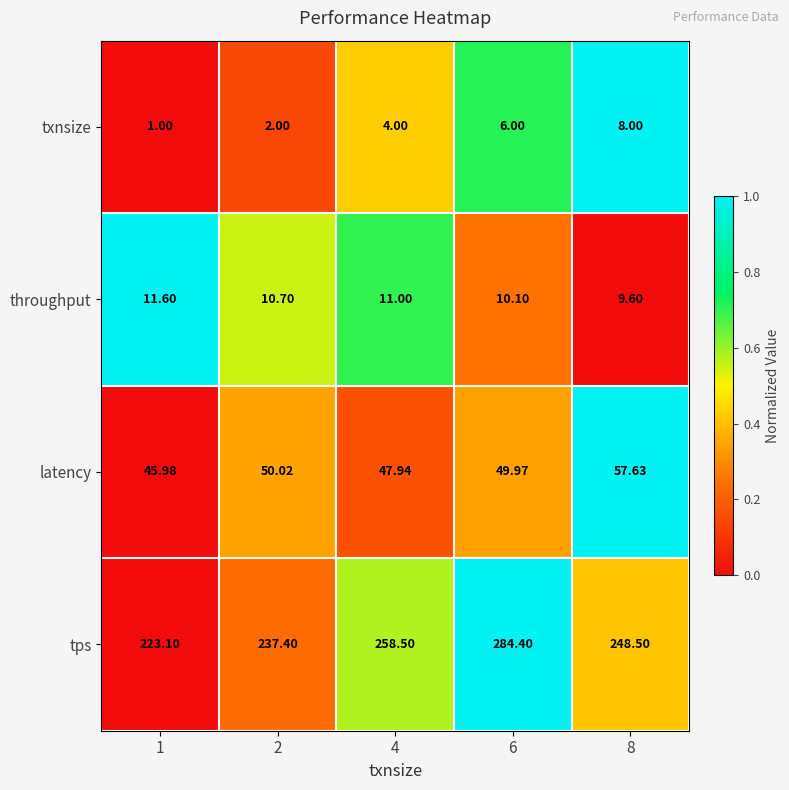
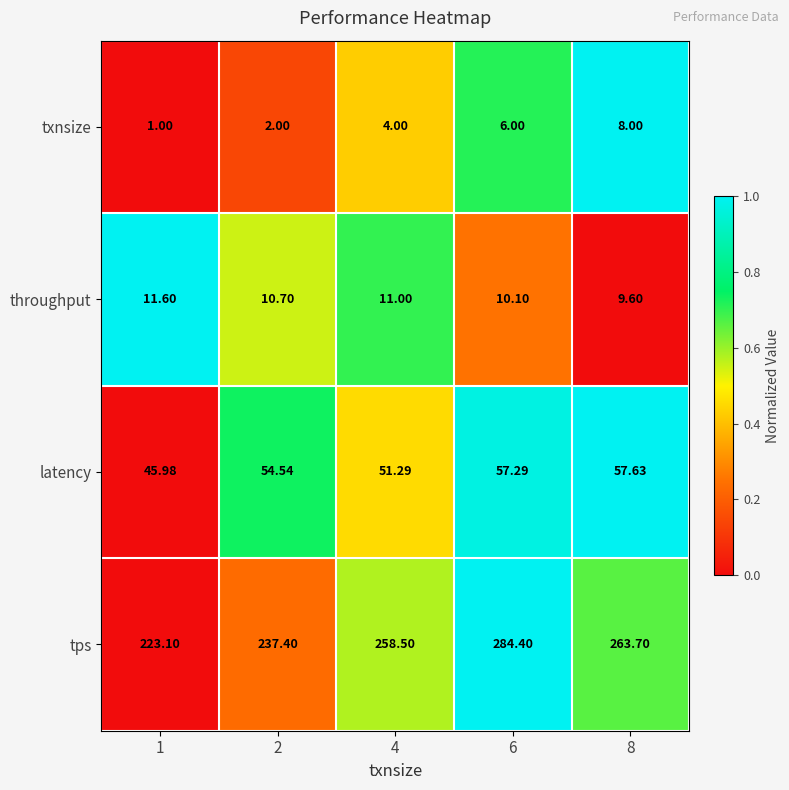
  {
    "txnsize": {
      "1": 1.00,
      "2": 2.00,
      "4": 4.00,
      "6": 6.00,
      "8": 8.00
    },
    "throughput": {
      "1": 11.60,
      "2": 10.70,
      "4": 11.00,
      "6": 10.10,
      "8": 9.60
    },
    "latency": {
      "1": 45.98,
-     "2": 50.02,
-     "4": 47.94,
-     "6": 49.97,
+     "2": 54.54,
+     "4": 51.29,
+     "6": 57.29,
      "8": 57.63
    },
    "tps": {
      "1": 223.10,
      "2": 237.40,
      "4": 258.50,
      "6": 284.40,
-     "8": 248.50
+     "8": 263.70
    }
  }
